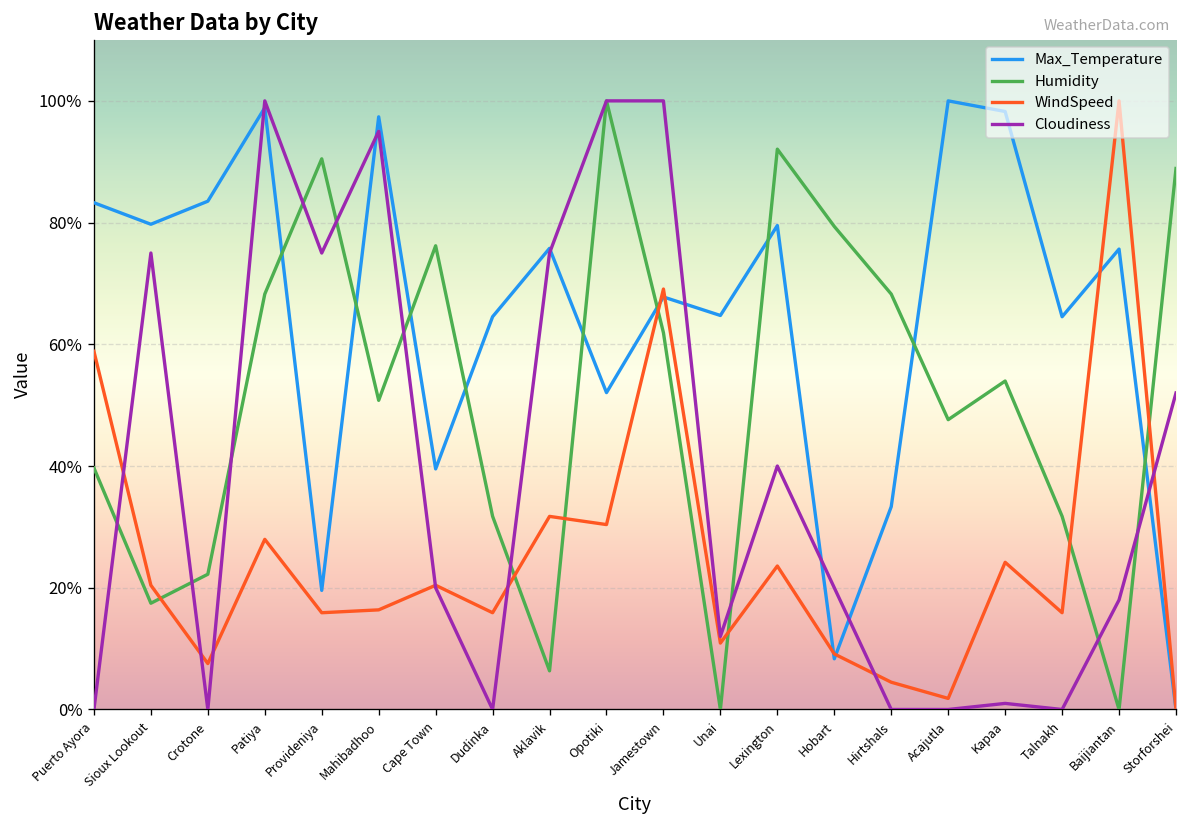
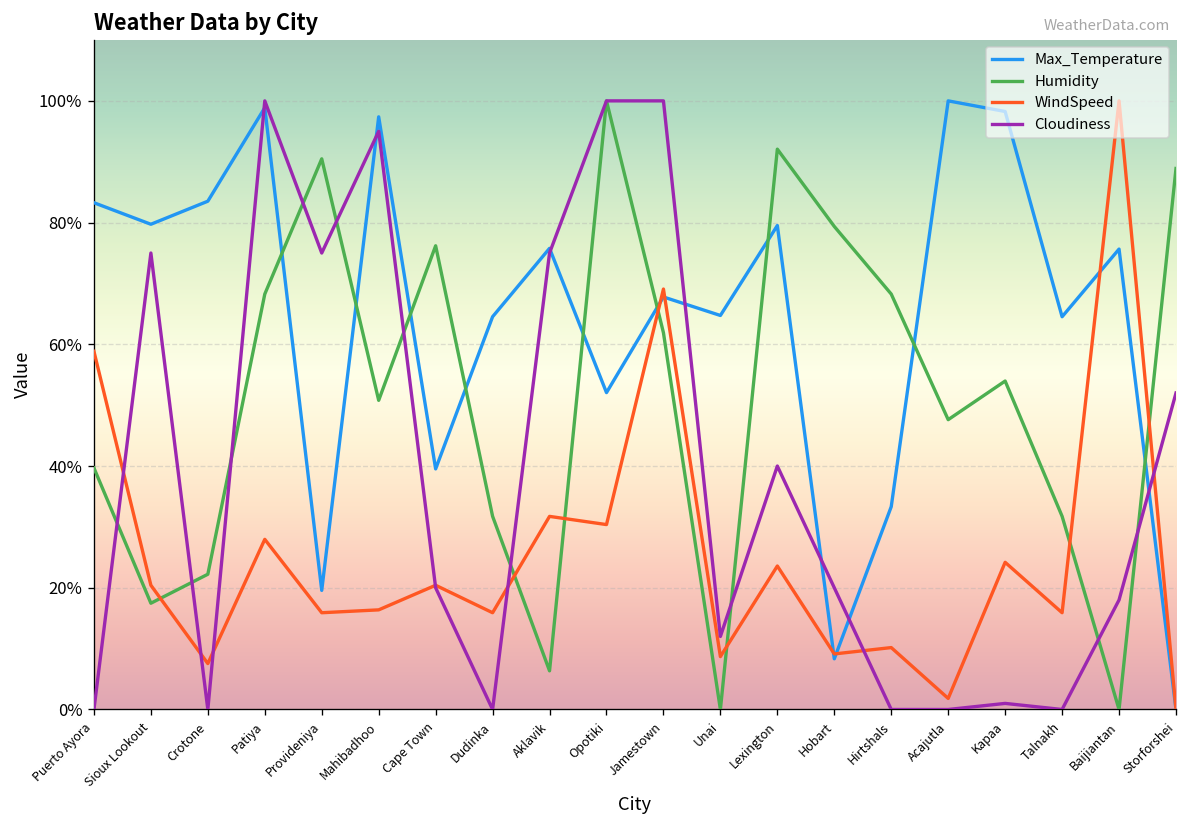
  {
    "Max_Temperature": {
      "Puerto Ayora": "83%",
      "Sioux Lookout": "80%",
      "Crotone": "84%",
      "Patiya": "99%",
      "Provideniya": "20%",
      "Mahibadhoo": "97%",
      "Cape Town": "40%",
      "Dudinka": "65%",
      "Aklavik": "76%",
      "Opotiki": "52%",
      "Jamestown": "68%",
      "Unai": "65%",
      "Lexington": "80%",
      "Hobart": "8%",
      "Hirtshals": "33%",
      "Acajutla": "100%",
      "Talnakh": "65%",
      "Baijiantan": "76%"
    },
    "Humidity": {
      "Puerto Ayora": "40%",
      "Sioux Lookout": "17%",
      "Crotone": "22%",
      "Patiya": "68%",
      "Provideniya": "90%",
      "Mahibadhoo": "51%",
      "Cape Town": "76%",
      "Dudinka": "32%",
      "Aklavik": "6%",
      "Jamestown": "62%",
      "Unai": "0%",
      "Lexington": "92%",
      "Hobart": "79%",
      "Hirtshals": "68%",
      "Acajutla": "48%",
      "Kapaa": "54%",
      "Talnakh": "32%",
      "Baijiantan": "0%",
      "Storforshei": "89%"
    },
    "WindSpeed": {
      "Puerto Ayora": "59%",
      "Sioux Lookout": "20%",
      "Crotone": "8%",
      "Patiya": "28%",
      "Provideniya": "16%",
      "Mahibadhoo": "16%",
      "Dudinka": "16%",
      "Aklavik": "32%",
      "Opotiki": "30%",
      "Jamestown": "69%",
-     "Unai": "11%",
+     "Unai": "9%",
      "Lexington": "24%",
      "Hobart": "9%",
-     "Hirtshals": "4%",
+     "Hirtshals": "10%",
      "Acajutla": "2%",
      "Kapaa": "24%",
      "Talnakh": "16%"
    },
    "Cloudiness": {
      "Puerto Ayora": "0%",
      "Sioux Lookout": "75%",
      "Crotone": "0%",
      "Patiya": "100%",
      "Provideniya": "75%",
      "Mahibadhoo": "95%",
      "Dudinka": "0%",
      "Aklavik": "75%",
      "Jamestown": "100%",
      "Unai": "12%",
      "Lexington": "40%",
      "Hobart": "20%",
      "Hirtshals": "0%",
      "Acajutla": "0%",
      "Kapaa": "1%",
      "Talnakh": "0%",
      "Baijiantan": "18%",
      "Storforshei": "52%"
    }
  }
